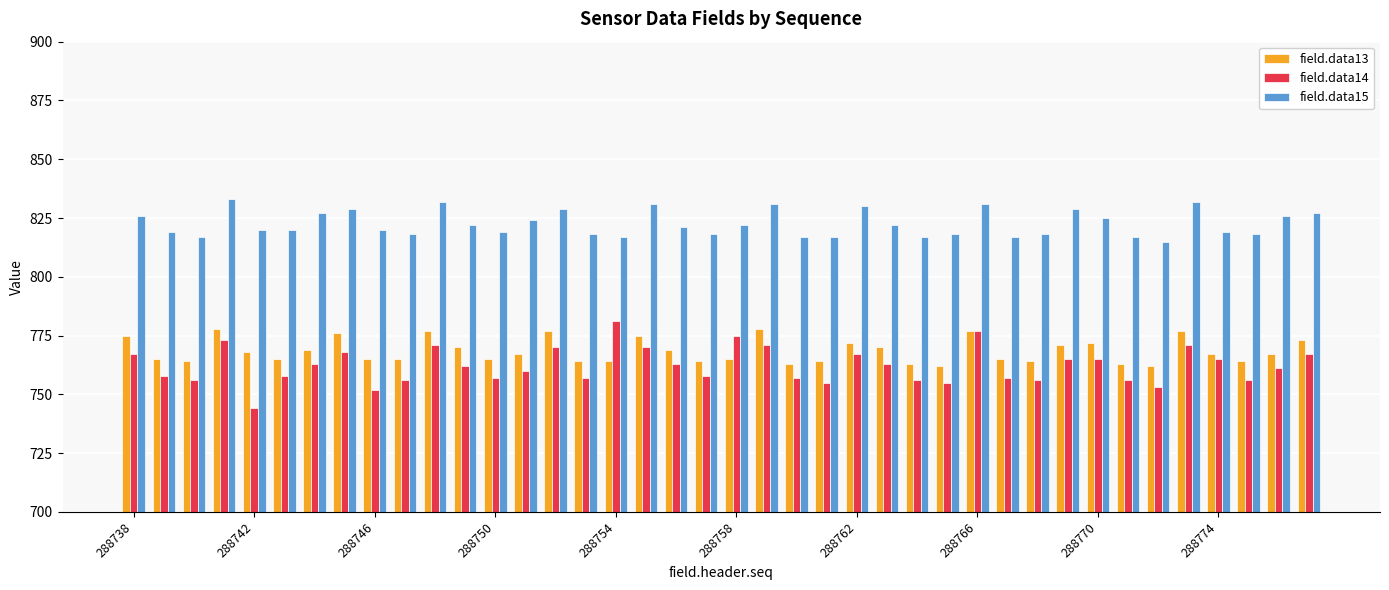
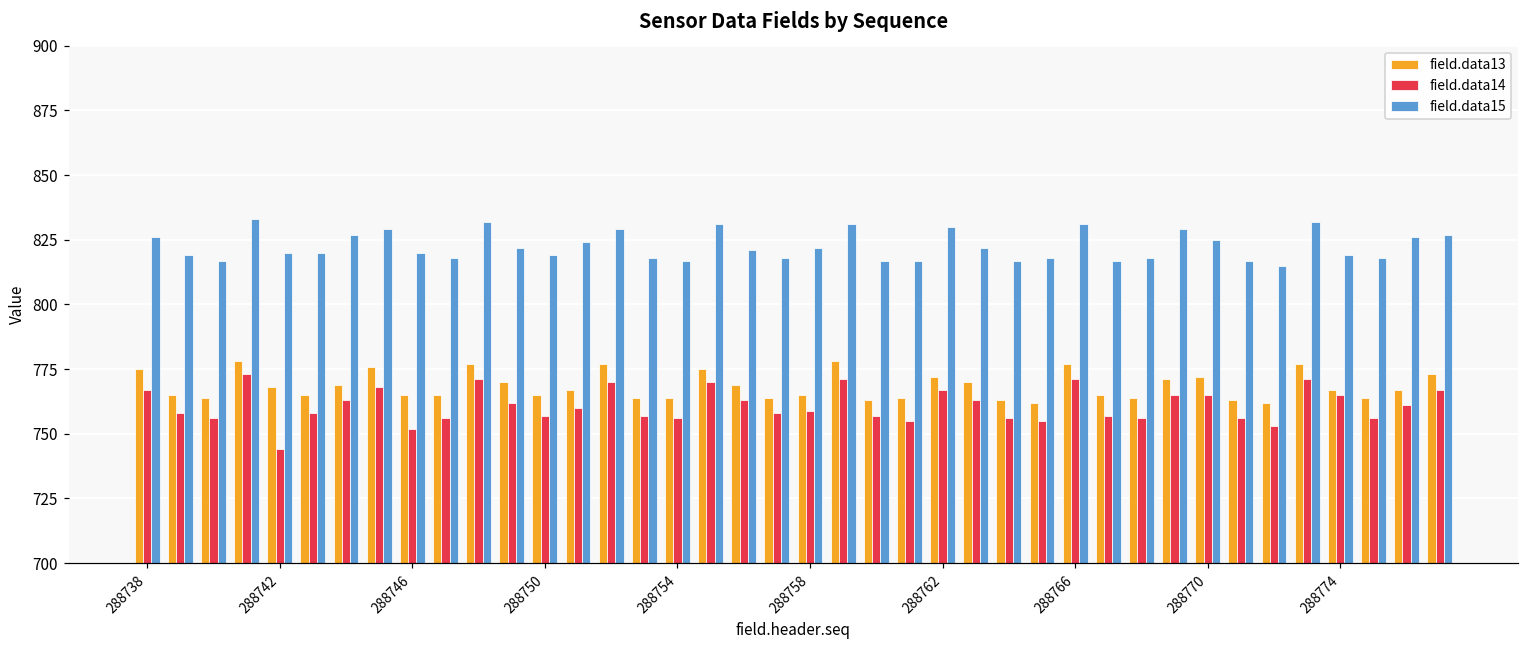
  {
    "field.data14": {
      "288738": 767,
      "288742": 744,
      "288746": 752,
      "288750": 757,
-     "288754": 781,
-     "288758": 775,
+     "288754": 756,
+     "288758": 759,
      "288762": 767,
-     "288766": 777,
+     "288766": 771,
      "288770": 765,
      "288774": 765
    }
  }
